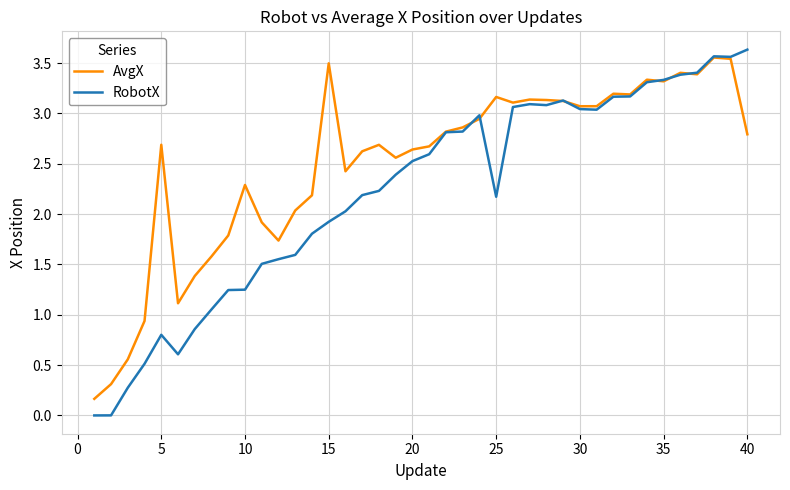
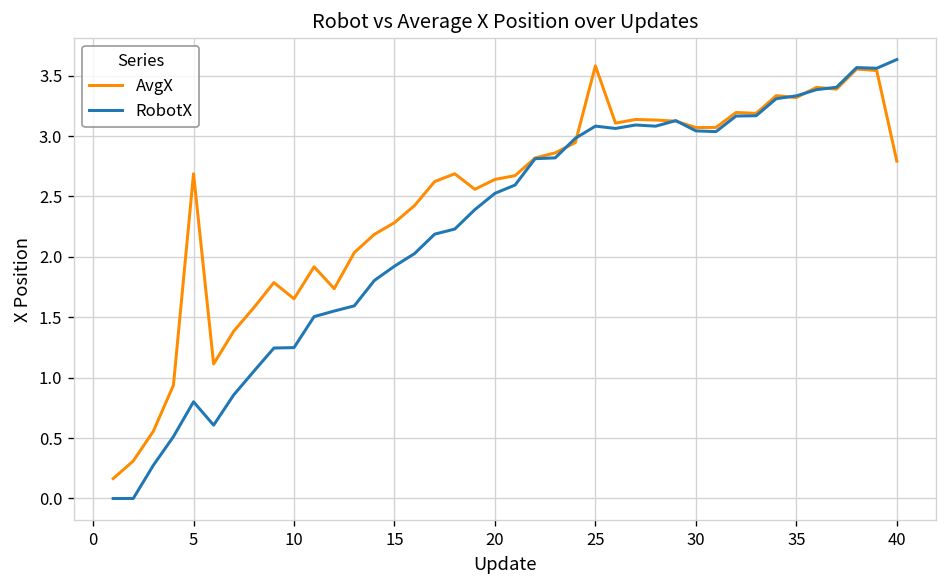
  {
    "AvgX": {
      "5": 2.69,
-     "10": 2.29,
-     "15": 3.50,
+     "10": 1.65,
+     "15": 2.28,
      "20": 2.64,
-     "25": 3.16,
+     "25": 3.58,
      "30": 3.07,
      "40": 2.79
    },
    "RobotX": {
      "5": 0.80,
      "10": 1.25,
      "15": 1.92,
      "20": 2.53,
-     "25": 2.17,
+     "25": 3.08,
      "30": 3.04,
      "40": 3.63
    }
  }
